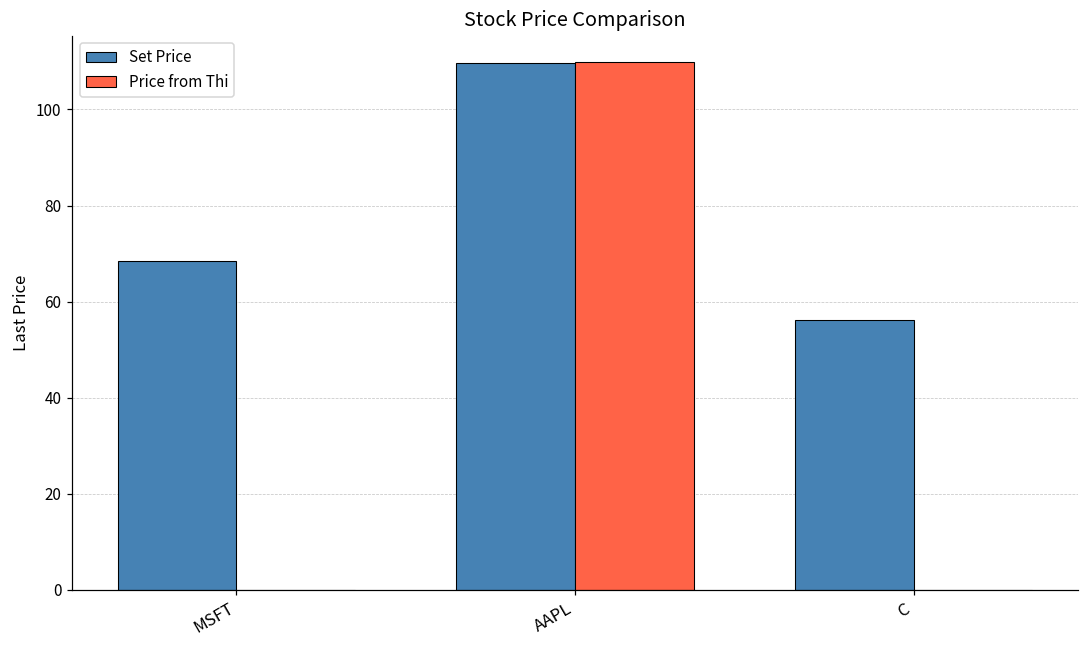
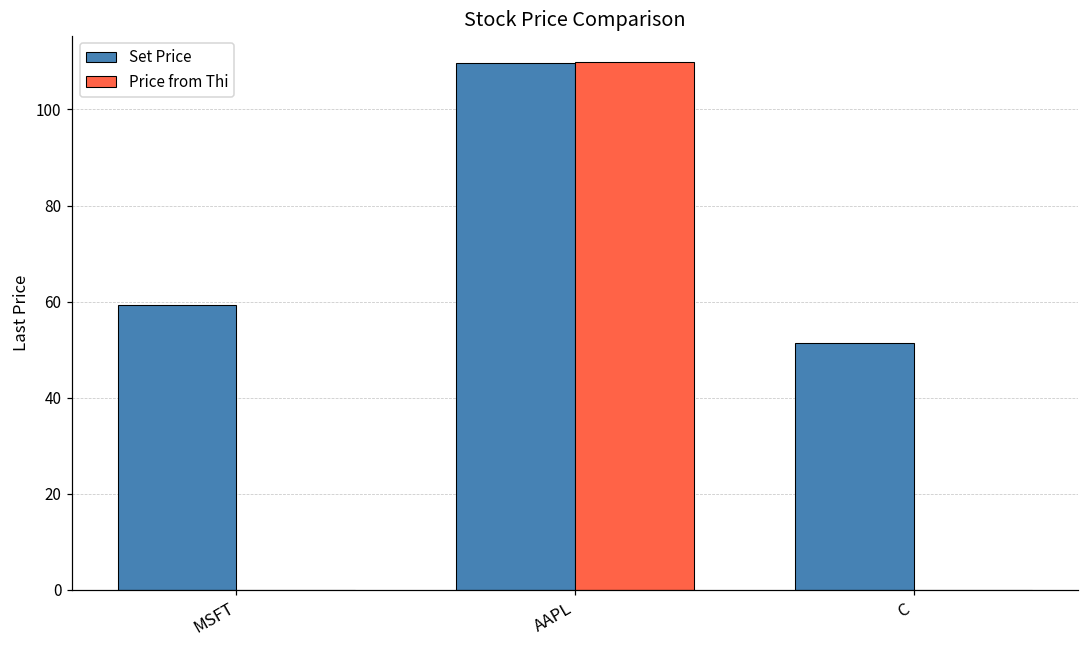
  {
    "Set Price": {
-     "MSFT": 69,
+     "MSFT": 59,
      "AAPL": 110,
-     "C": 56
+     "C": 51
    },
    "Price from Thi": {
      "MSFT": 0,
      "AAPL": 110,
      "C": 0
    }
  }
